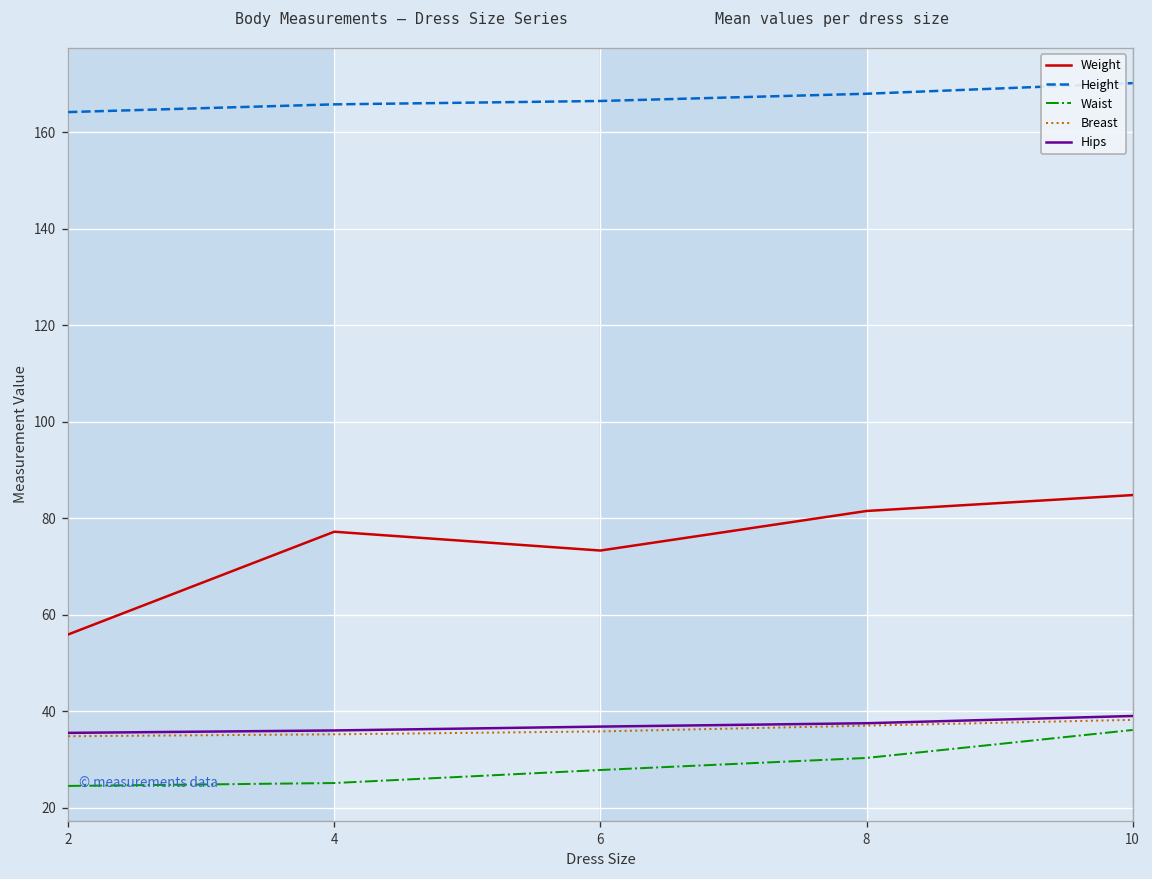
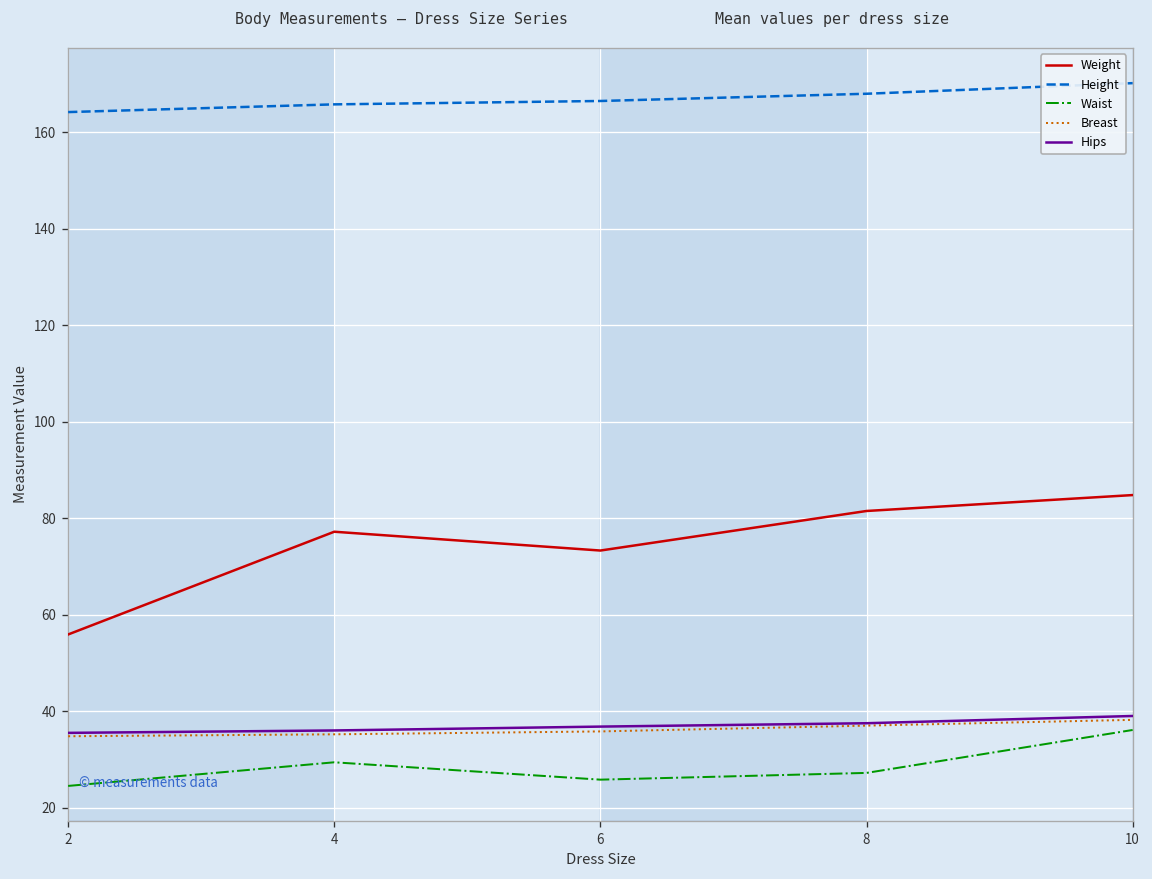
  {
    "Weight": {
      "2": 56,
      "4": 77,
      "6": 73,
      "8": 82,
      "10": 85
    },
    "Height": {
      "2": 164,
      "4": 166,
      "6": 167,
      "8": 168,
      "10": 170
    },
    "Waist": {
      "2": 25,
-     "4": 25,
-     "6": 28,
-     "8": 30,
+     "4": 29,
+     "6": 26,
+     "8": 27,
      "10": 36
    },
    "Breast": {
      "2": 35,
      "4": 35,
      "6": 36,
      "10": 38
    },
    "Hips": {
      "2": 36,
      "4": 36,
      "6": 37,
      "10": 39
    }
  }
